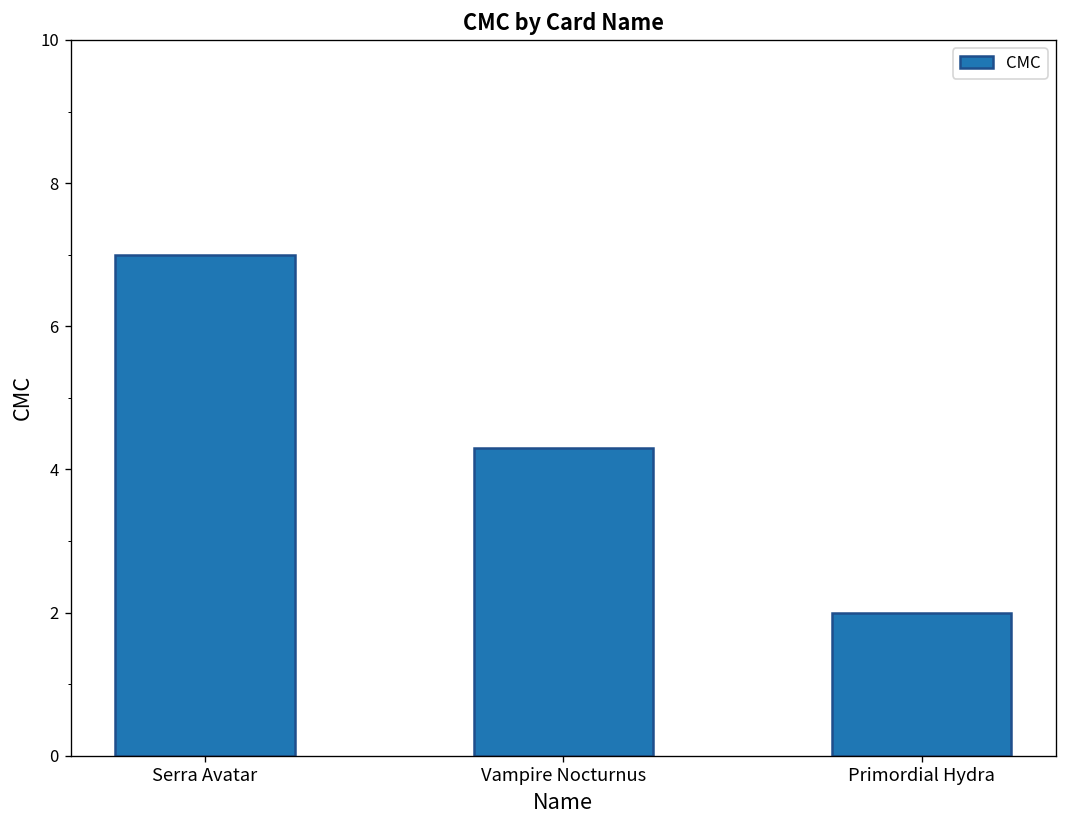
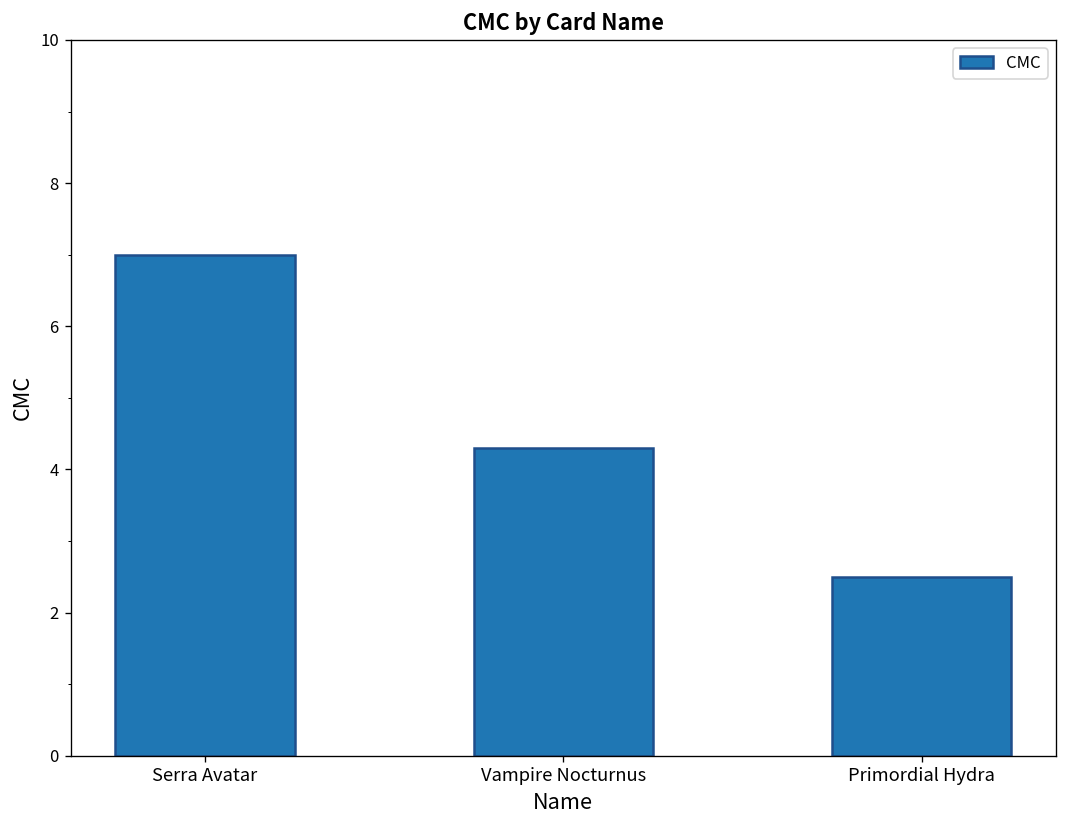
  {
    "Serra Avatar": 7.0,
    "Vampire Nocturnus": 4.3,
-   "Primordial Hydra": 2.0
+   "Primordial Hydra": 2.5
  }
